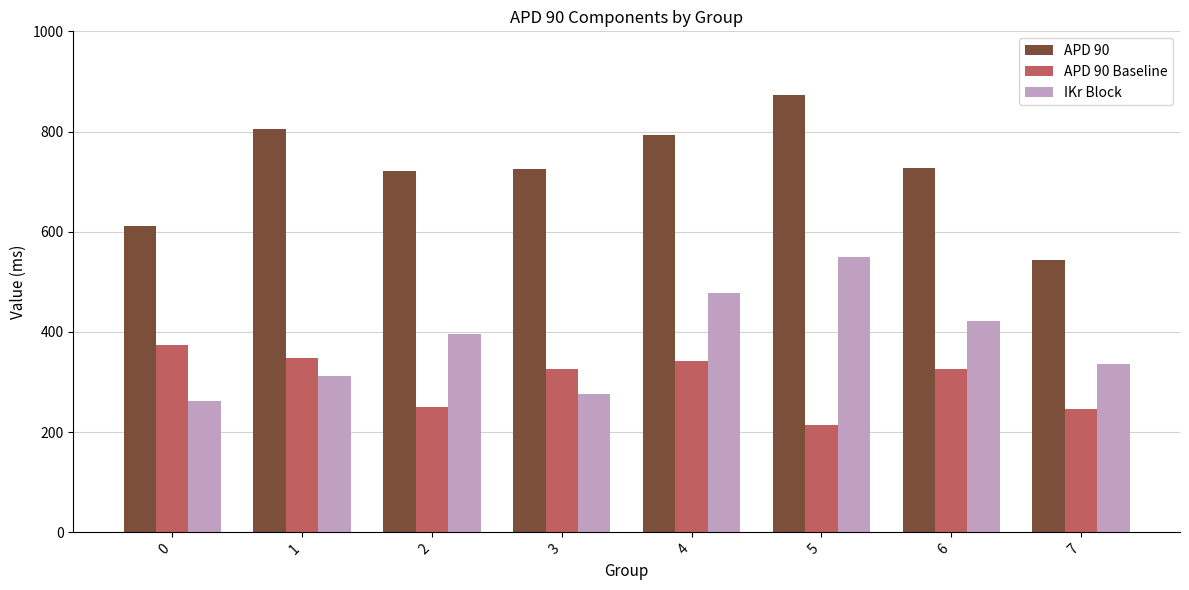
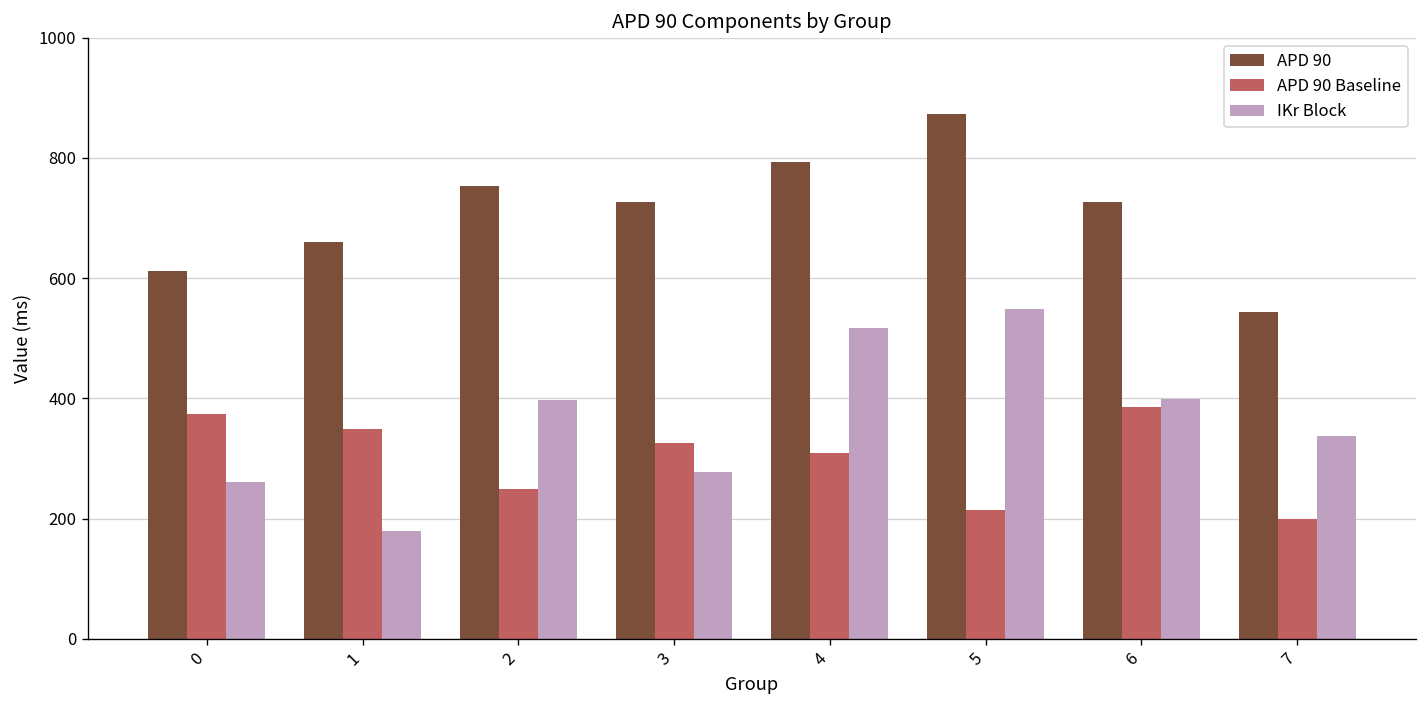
  {
    "APD 90": {
      "0": 610,
-     "1": 800,
-     "2": 720,
+     "1": 660,
+     "2": 750,
      "3": 730,
      "4": 790,
      "5": 870,
      "6": 730,
      "7": 540
    },
    "APD 90 Baseline": {
      "0": 370,
      "1": 350,
      "2": 250,
      "3": 330,
-     "4": 340,
+     "4": 310,
      "5": 210,
-     "6": 330,
-     "7": 250
+     "6": 390,
+     "7": 200
    },
    "IKr Block": {
      "0": 260,
-     "1": 310,
+     "1": 180,
      "2": 400,
      "3": 280,
-     "4": 480,
+     "4": 520,
      "5": 550,
-     "6": 420,
+     "6": 400,
      "7": 340
    }
  }
